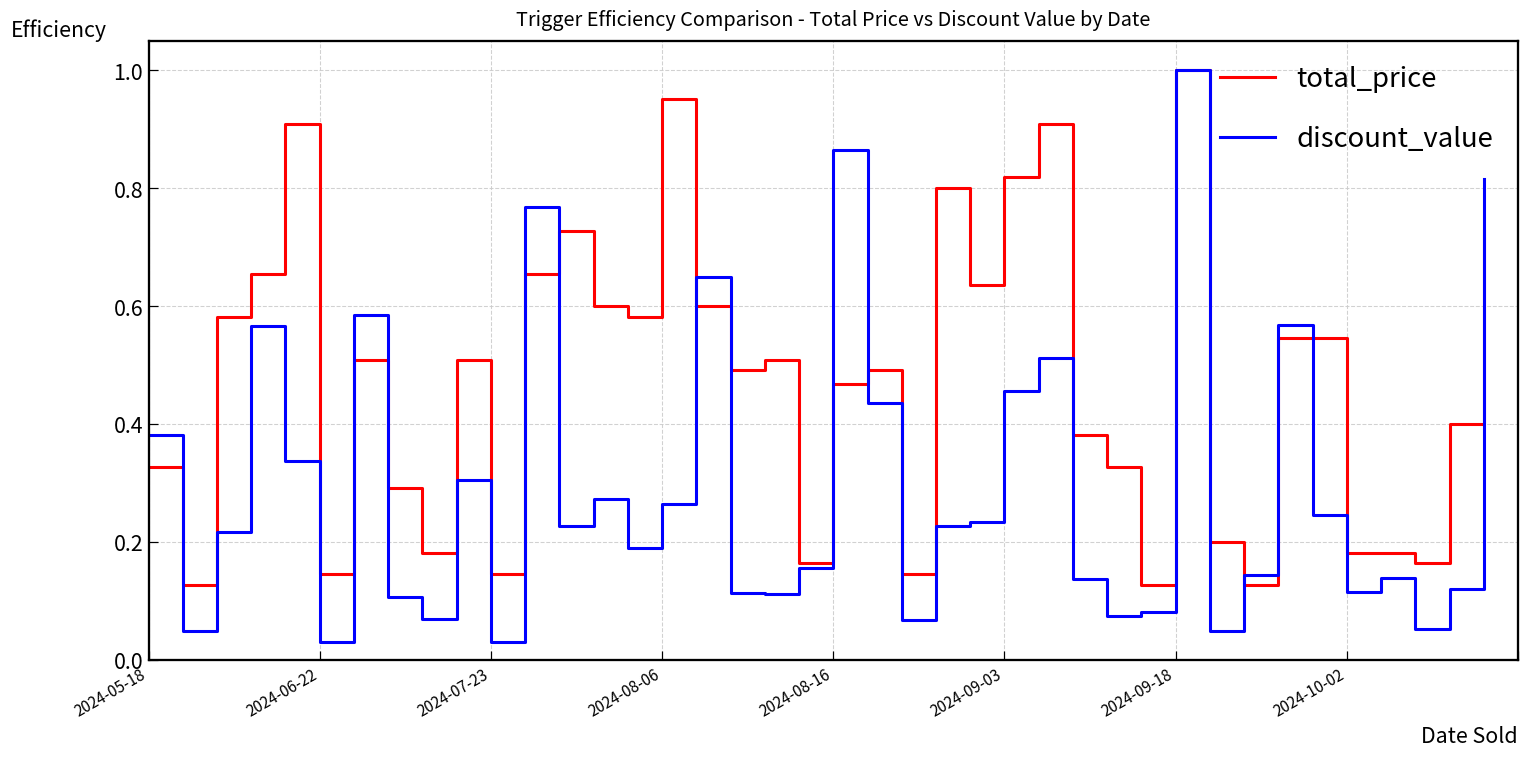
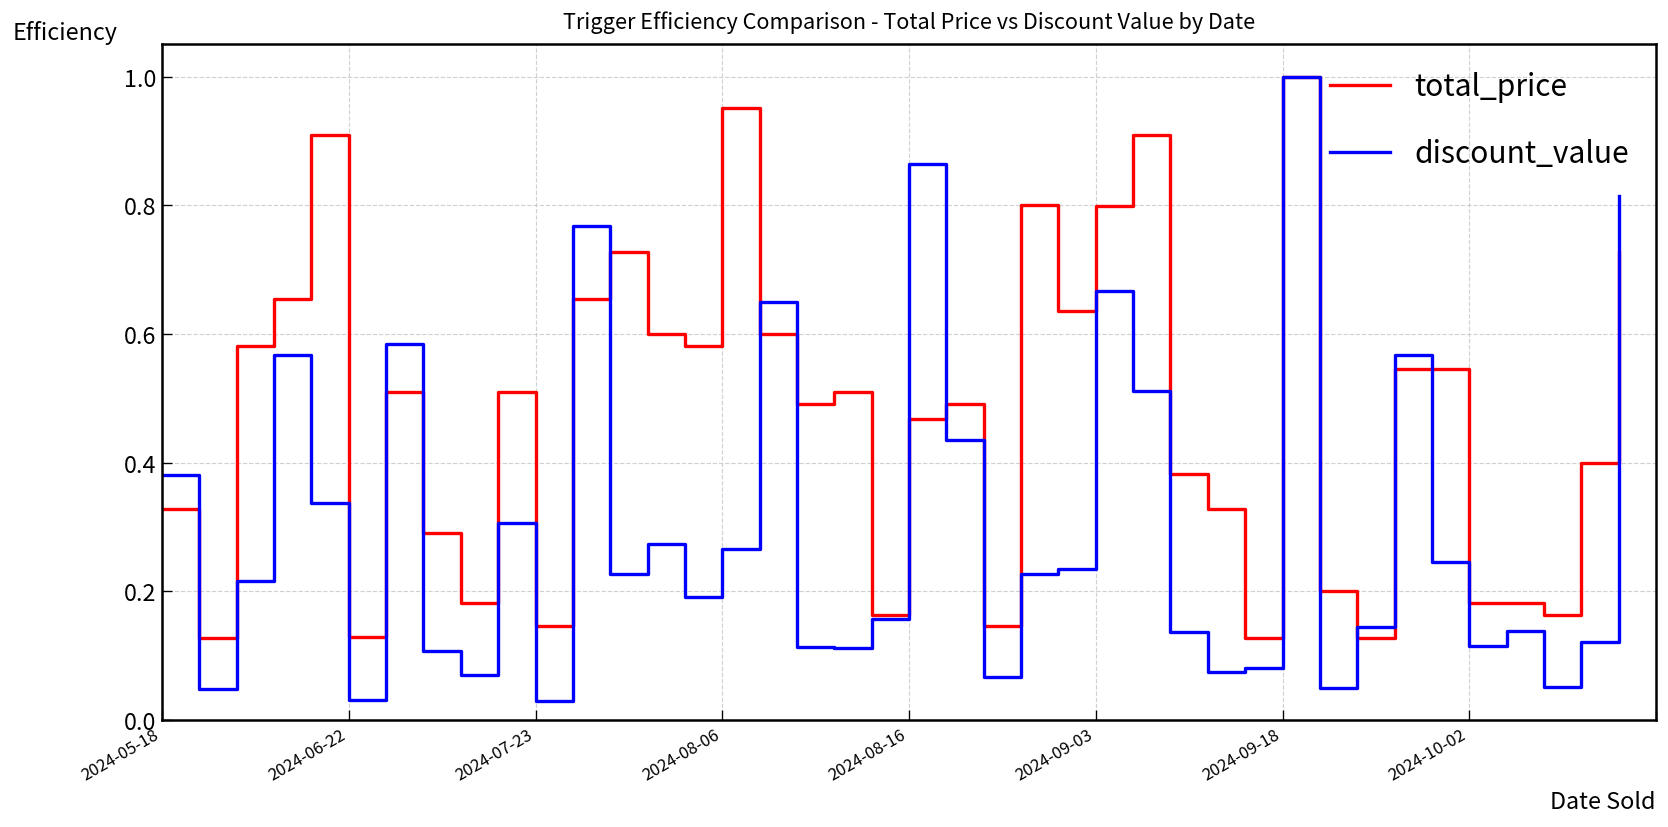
  {
    "total_price": {
-     "2024-06-22": 0.15,
+     "2024-06-22": 0.13,
      "2024-08-06": 0.95,
      "2024-08-16": 0.47,
-     "2024-09-03": 0.82
+     "2024-09-03": 0.80
    },
    "discount_value": {
      "2024-06-22": 0.03,
      "2024-08-06": 0.26,
      "2024-08-16": 0.86,
-     "2024-09-03": 0.46
+     "2024-09-03": 0.67
    }
  }
